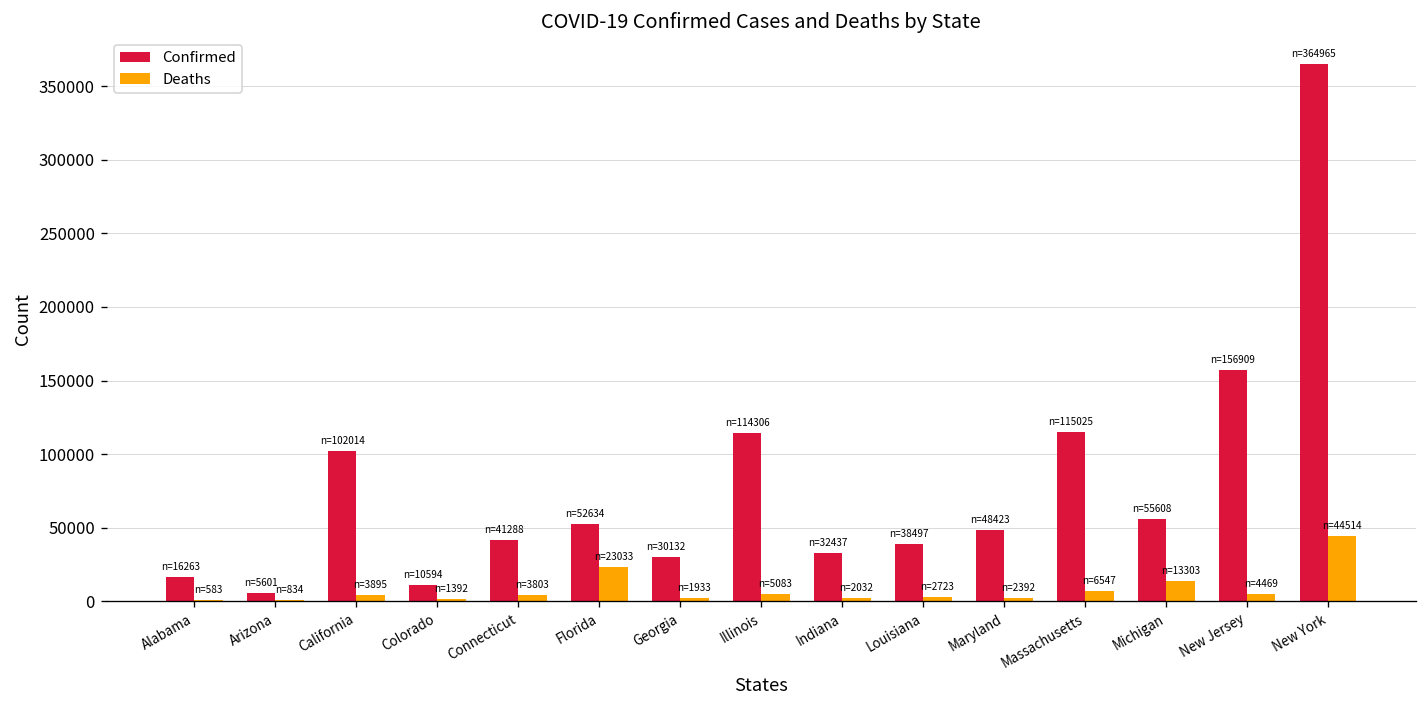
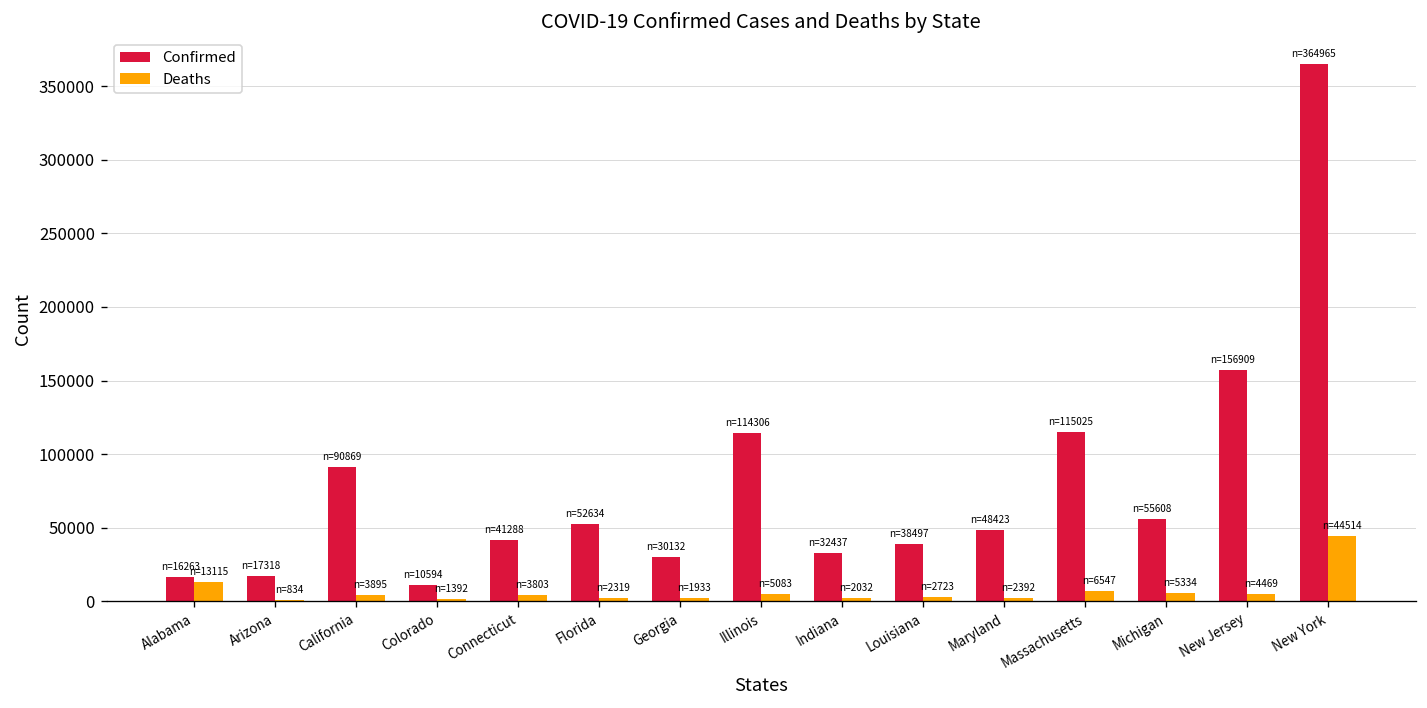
  {
    "Confirmed": {
-     "Arizona": 5601,
-     "California": 102014,
+     "Arizona": 17318,
+     "California": 90869,
      "Colorado": 10594,
      "Connecticut": 41288,
      "Florida": 52634,
      "Georgia": 30132,
      "Illinois": 114306,
      "Indiana": 32437,
      "Louisiana": 38497,
      "Maryland": 48423,
      "Massachusetts": 115025,
      "Michigan": 55608,
      "New Jersey": 156909,
      "New York": 364965
    },
    "Deaths": {
-     "Alabama": 583,
+     "Alabama": 13115,
      "Arizona": 834,
      "California": 3895,
      "Colorado": 1392,
      "Connecticut": 3803,
-     "Florida": 23033,
+     "Florida": 2319,
      "Georgia": 1933,
      "Illinois": 5083,
      "Indiana": 2032,
      "Louisiana": 2723,
      "Maryland": 2392,
      "Massachusetts": 6547,
-     "Michigan": 13303,
+     "Michigan": 5334,
      "New Jersey": 4469,
      "New York": 44514
    }
  }
